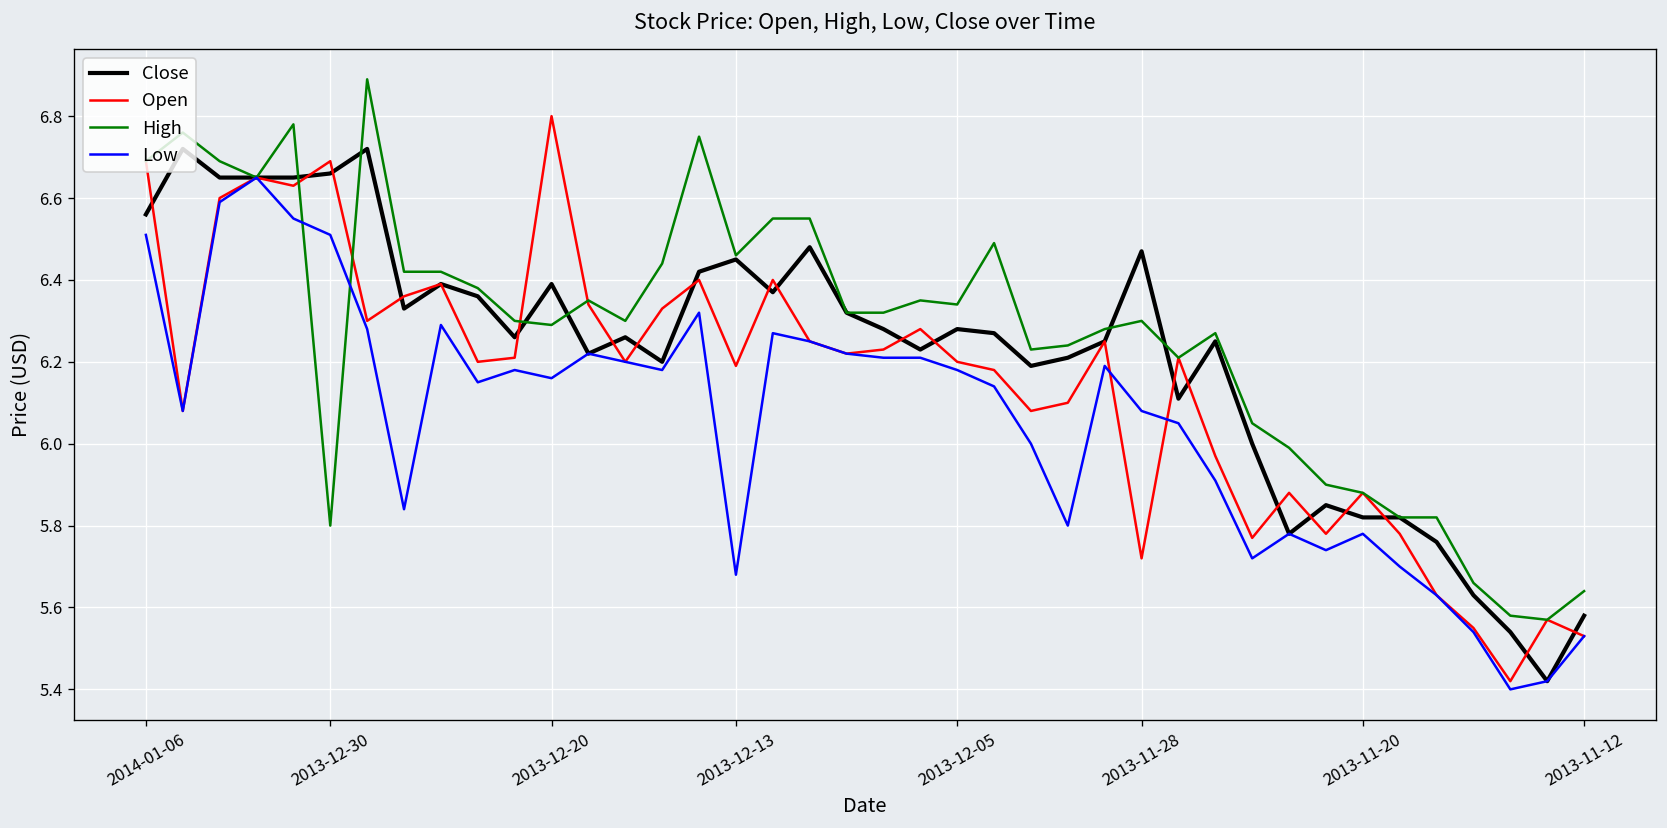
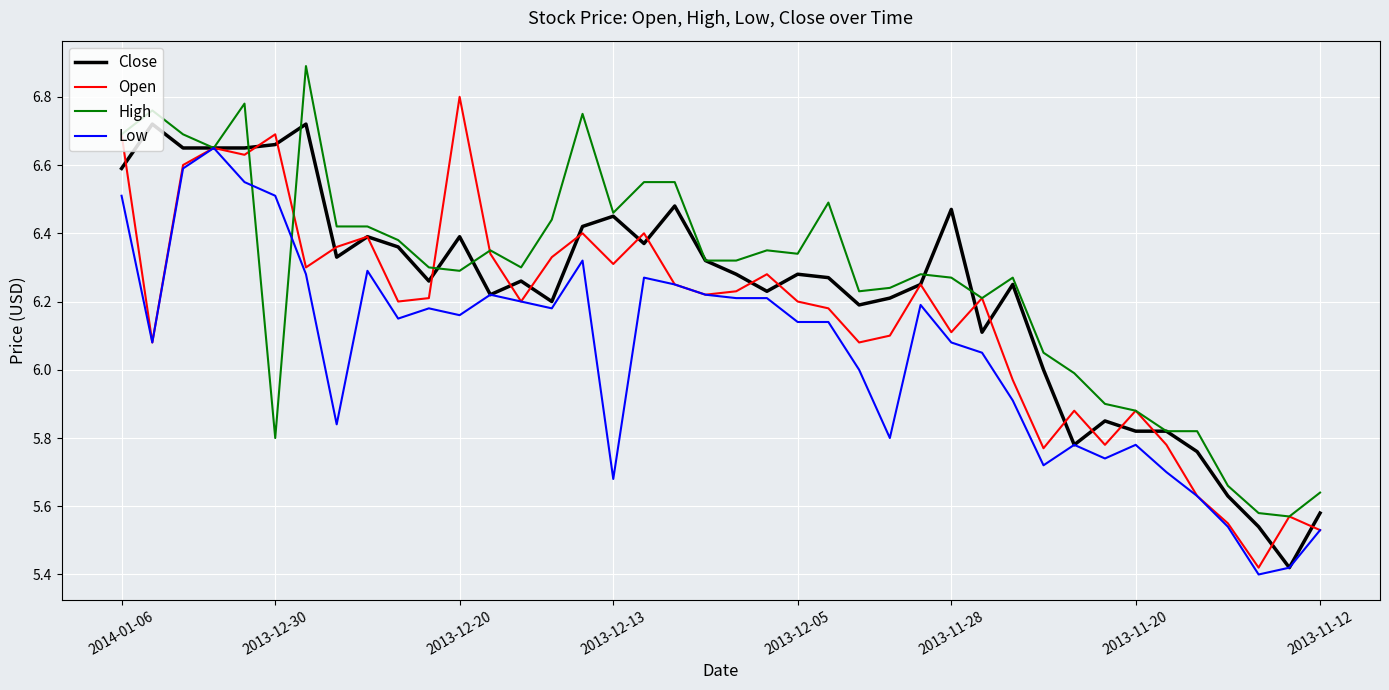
  {
    "Close": {
-     "2014-01-06": 6.56,
+     "2014-01-06": 6.59,
      "2013-12-30": 6.66,
      "2013-12-20": 6.39,
      "2013-12-13": 6.45,
      "2013-12-05": 6.28,
      "2013-11-28": 6.47,
      "2013-11-20": 5.82,
      "2013-11-12": 5.58
    },
    "Open": {
      "2013-12-30": 6.69,
      "2013-12-20": 6.80,
-     "2013-12-13": 6.19,
+     "2013-12-13": 6.31,
      "2013-12-05": 6.20,
-     "2013-11-28": 5.72
+     "2013-11-28": 6.11
    },
    "High": {
      "2013-12-30": 5.80,
      "2013-12-20": 6.29,
      "2013-12-13": 6.46,
      "2013-12-05": 6.34,
-     "2013-11-28": 6.30,
+     "2013-11-28": 6.27,
      "2013-11-12": 5.64
    },
    "Low": {
      "2014-01-06": 6.51,
      "2013-12-30": 6.51,
      "2013-12-20": 6.16,
      "2013-12-13": 5.68,
-     "2013-12-05": 6.18,
+     "2013-12-05": 6.14,
      "2013-11-28": 6.08,
      "2013-11-20": 5.78
    }
  }
